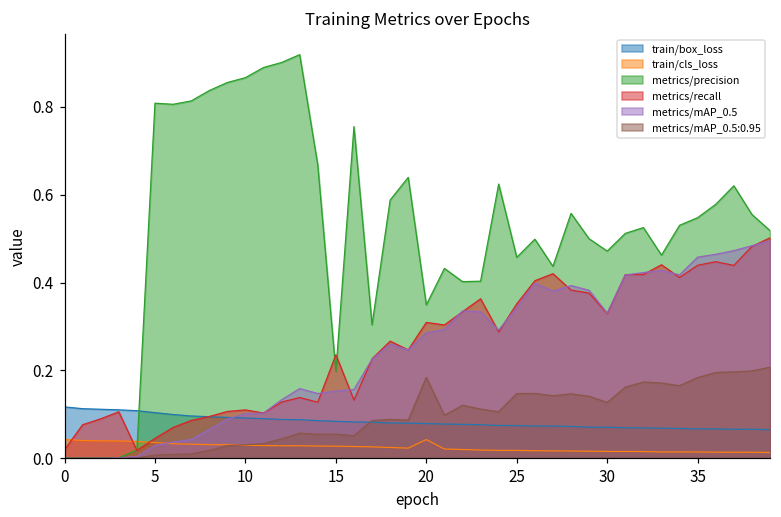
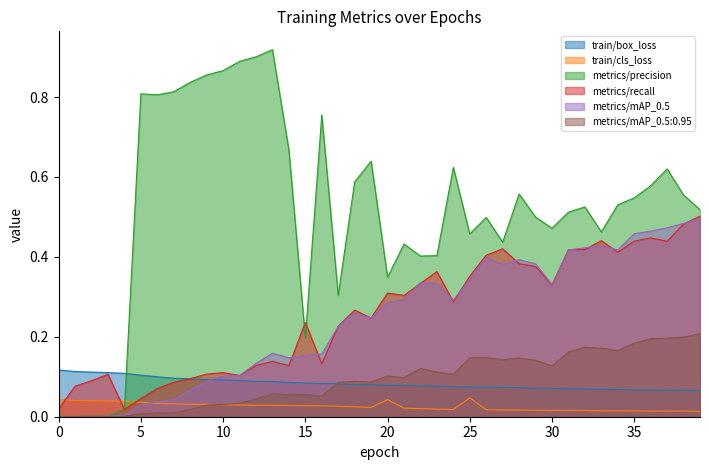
  {
    "train/box_loss": {
      "0": 0.12,
      "5": 0.10,
      "10": 0.09,
      "15": 0.08,
      "20": 0.08,
      "25": 0.07,
      "30": 0.07,
      "35": 0.07
    },
    "train/cls_loss": {
      "0": 0.04,
      "15": 0.03,
      "20": 0.04,
-     "25": 0.02,
+     "25": 0.05,
      "30": 0.02,
      "35": 0.01
    },
    "metrics/precision": {
      "5": 0.81,
      "10": 0.87,
      "15": 0.20,
      "20": 0.35,
      "25": 0.46,
      "30": 0.47,
      "35": 0.55
    },
    "metrics/recall": {
      "0": 0.02,
      "5": 0.05,
      "10": 0.11,
      "15": 0.24,
      "20": 0.31,
      "25": 0.35,
      "35": 0.44
    },
    "metrics/mAP_0.5": {
      "10": 0.10,
      "15": 0.15,
      "20": 0.29,
      "25": 0.34,
      "35": 0.46
    },
    "metrics/mAP_0.5:0.95": {
      "5": 0.01,
      "15": 0.06,
-     "20": 0.18,
+     "20": 0.10,
      "25": 0.15,
      "30": 0.13,
      "35": 0.18
    }
  }
